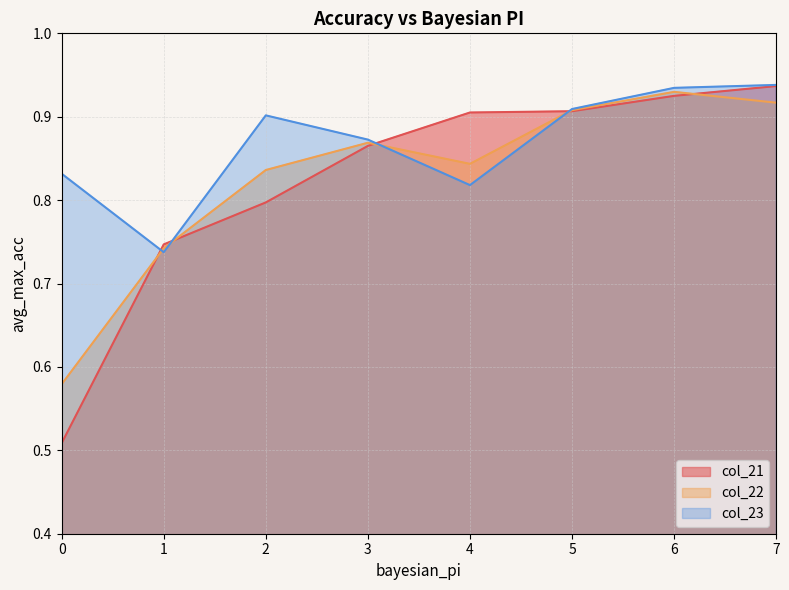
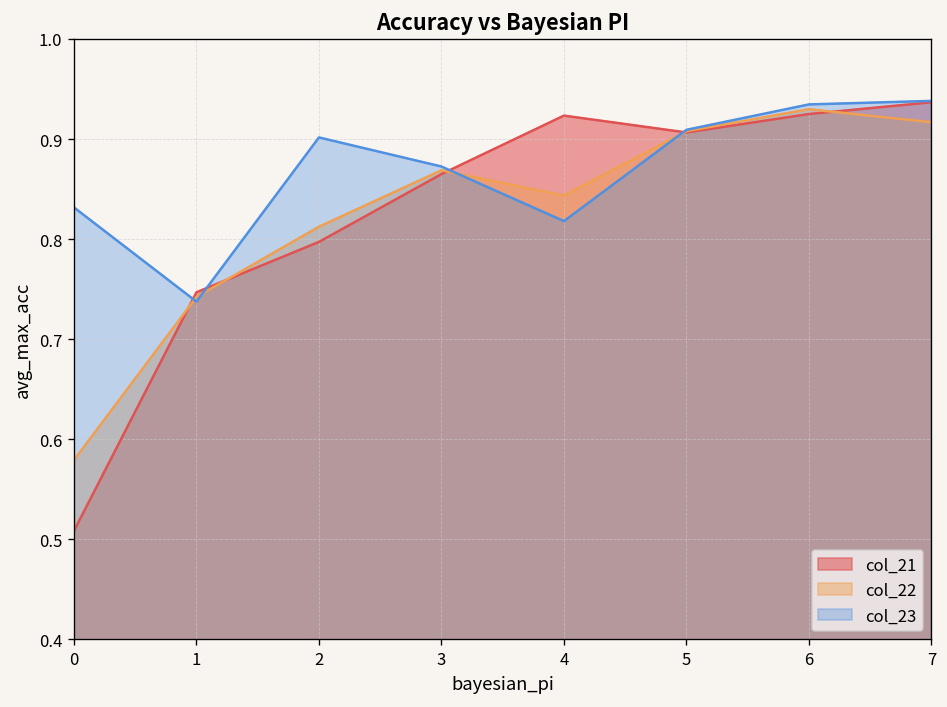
  {
    "col_21": {
      "0": 0.51,
      "1": 0.75,
      "2": 0.80,
      "3": 0.87,
-     "4": 0.91,
+     "4": 0.92,
      "6": 0.93
    },
    "col_22": {
      "0": 0.58,
      "1": 0.74,
-     "2": 0.84,
+     "2": 0.81,
      "3": 0.87,
      "4": 0.84,
      "6": 0.93,
      "7": 0.92
    },
    "col_23": {
      "0": 0.83,
      "1": 0.74,
      "2": 0.90,
      "3": 0.87,
      "4": 0.82,
      "6": 0.93
    }
  }
